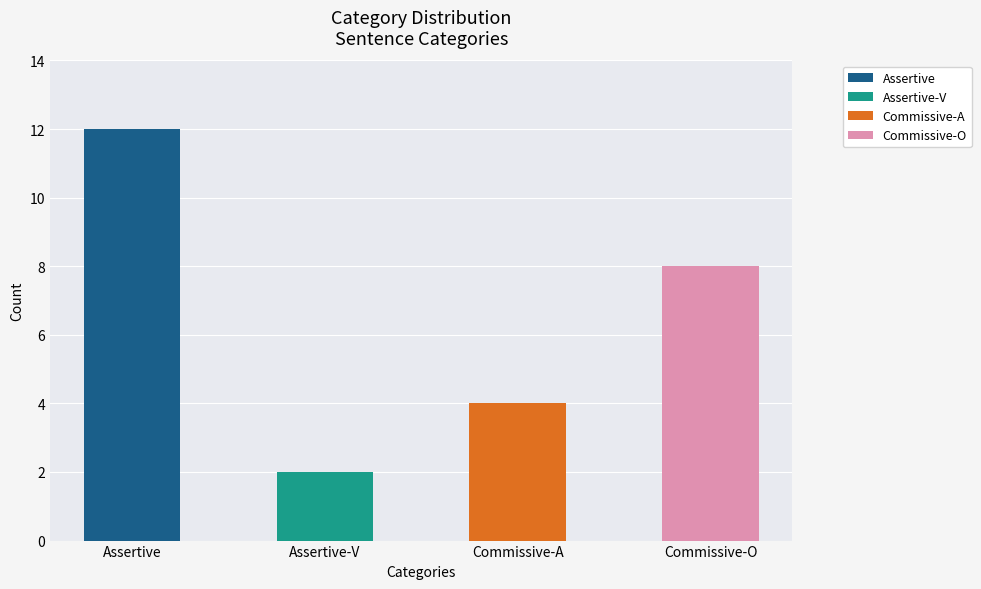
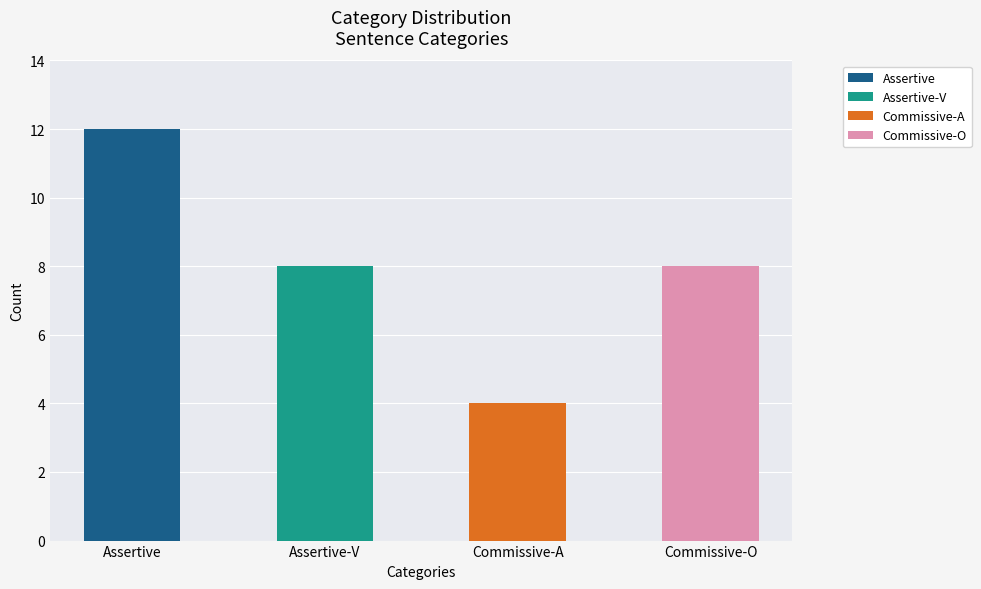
  {
    "Assertive": 12,
-   "Assertive-V": 2,
+   "Assertive-V": 8,
    "Commissive-A": 4,
    "Commissive-O": 8
  }
